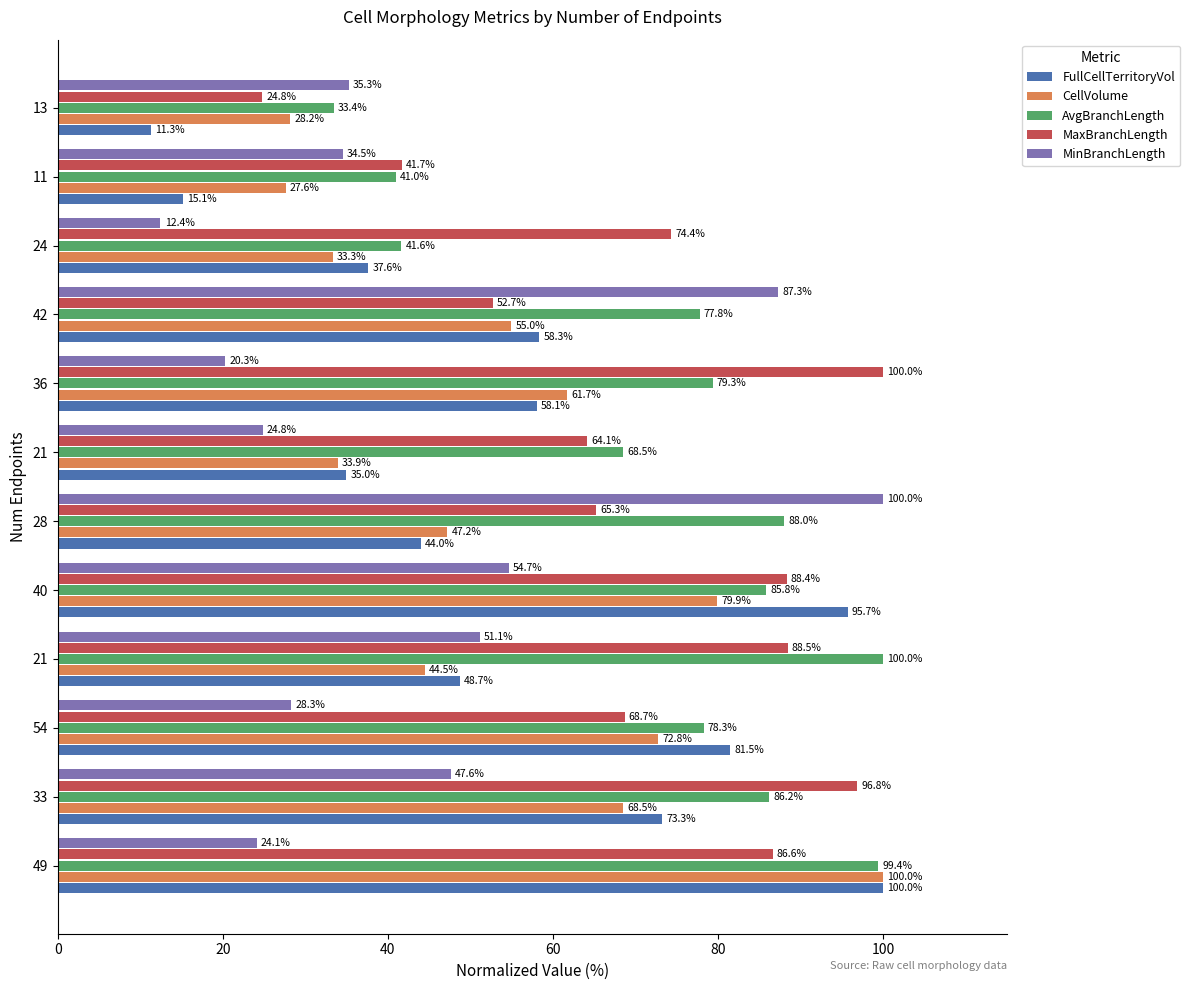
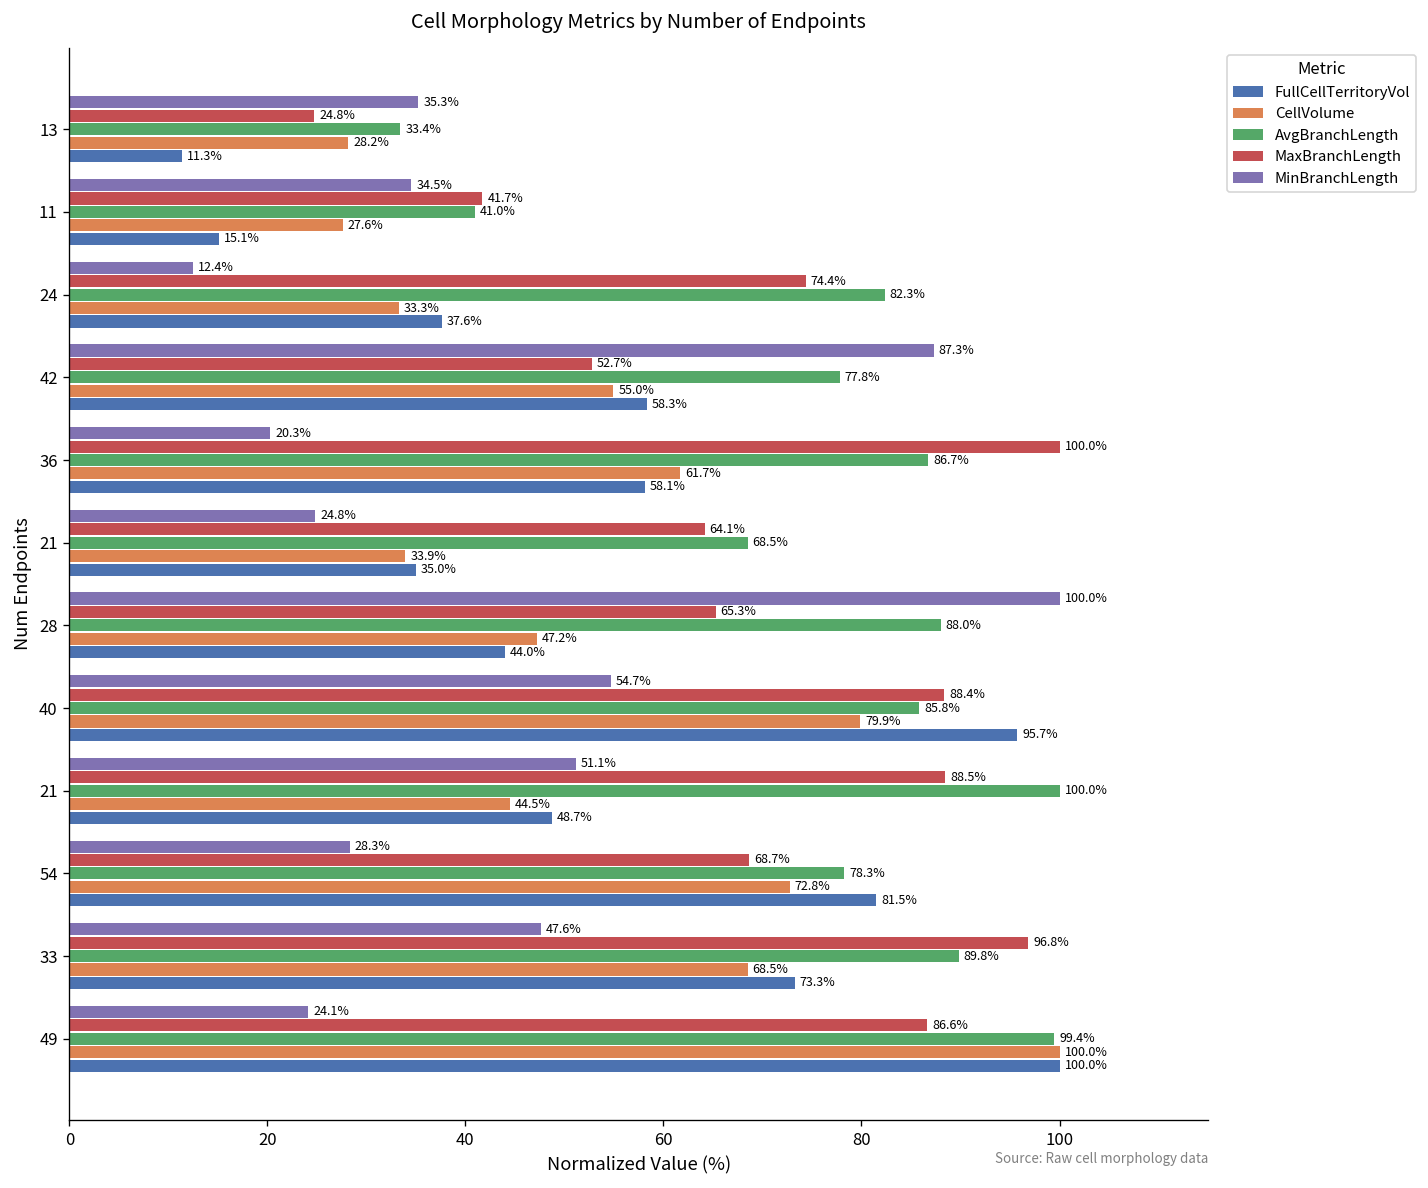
  {
    "AvgBranchLength": {
      "13": "33.4%",
      "11": "41.0%",
-     "24": "41.6%",
+     "24": "82.3%",
      "42": "77.8%",
-     "36": "79.3%",
+     "36": "86.7%",
      "28": "88.0%",
      "40": "85.8%",
      "54": "78.3%",
-     "33": "86.2%",
+     "33": "89.8%",
      "49": "99.4%"
    }
  }
